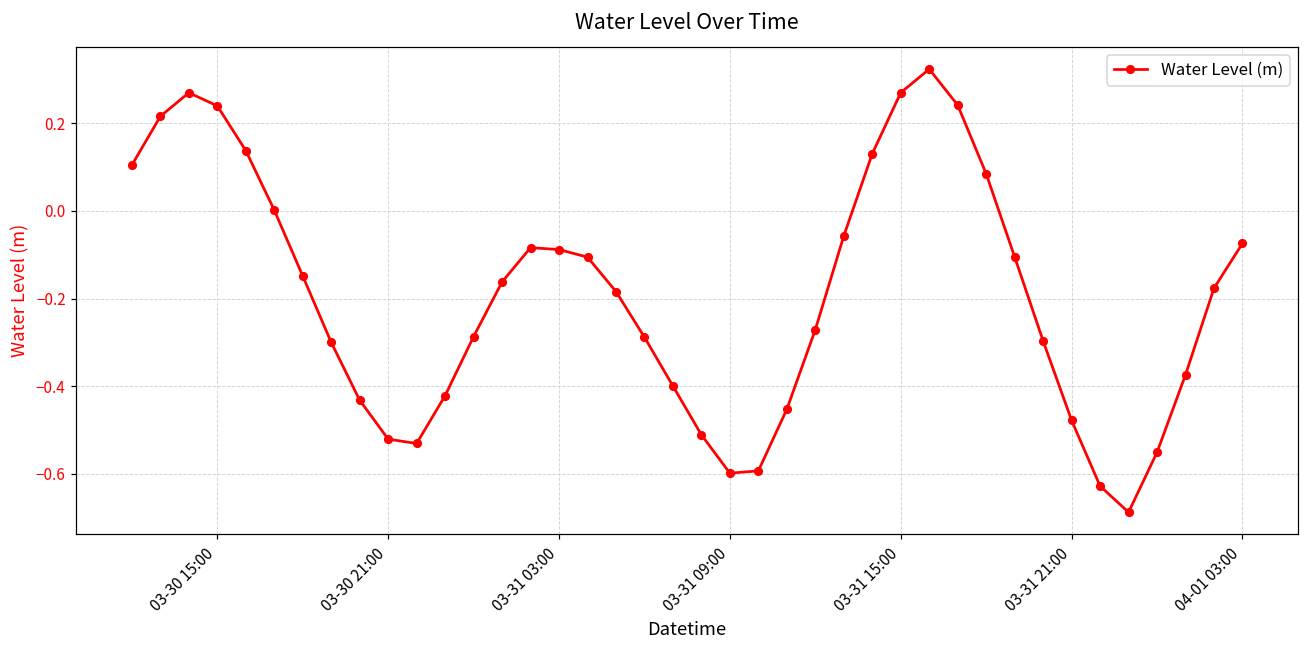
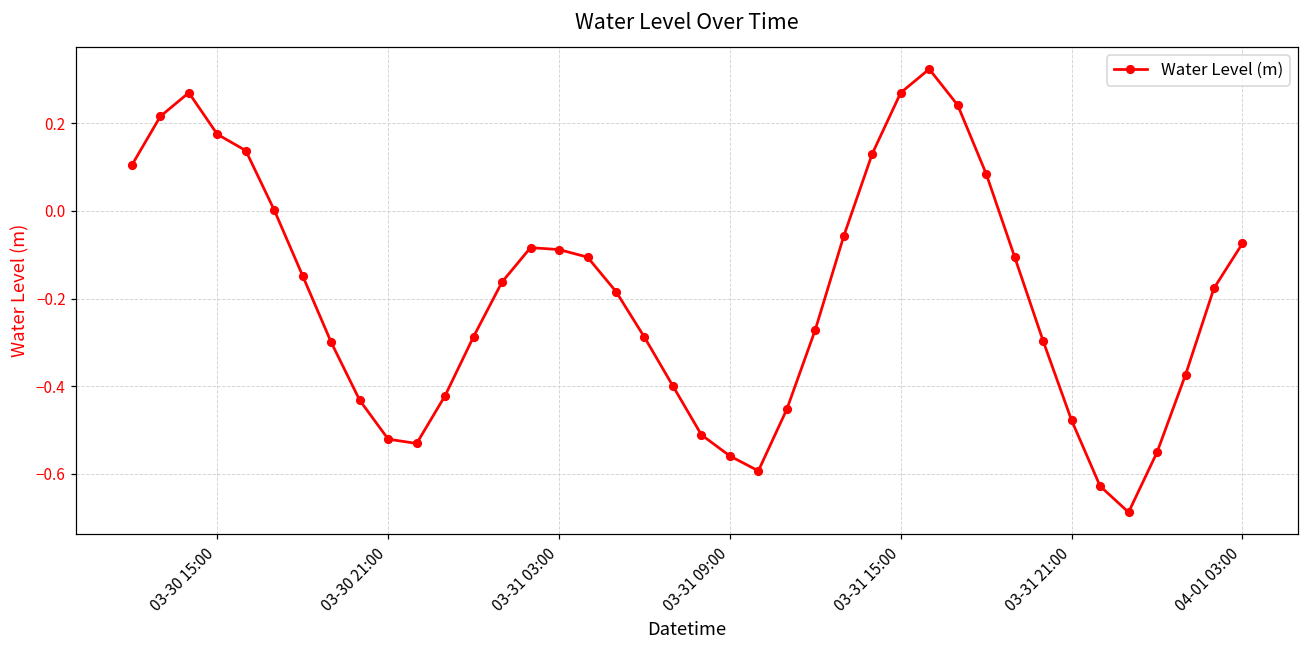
  {
-   "03-30 15:00": 0.24,
+   "03-30 15:00": 0.17,
    "03-30 21:00": -0.52,
    "03-31 03:00": -0.09,
-   "03-31 09:00": -0.60,
+   "03-31 09:00": -0.56,
    "03-31 15:00": 0.27,
    "03-31 21:00": -0.48,
    "04-01 03:00": -0.07
  }
